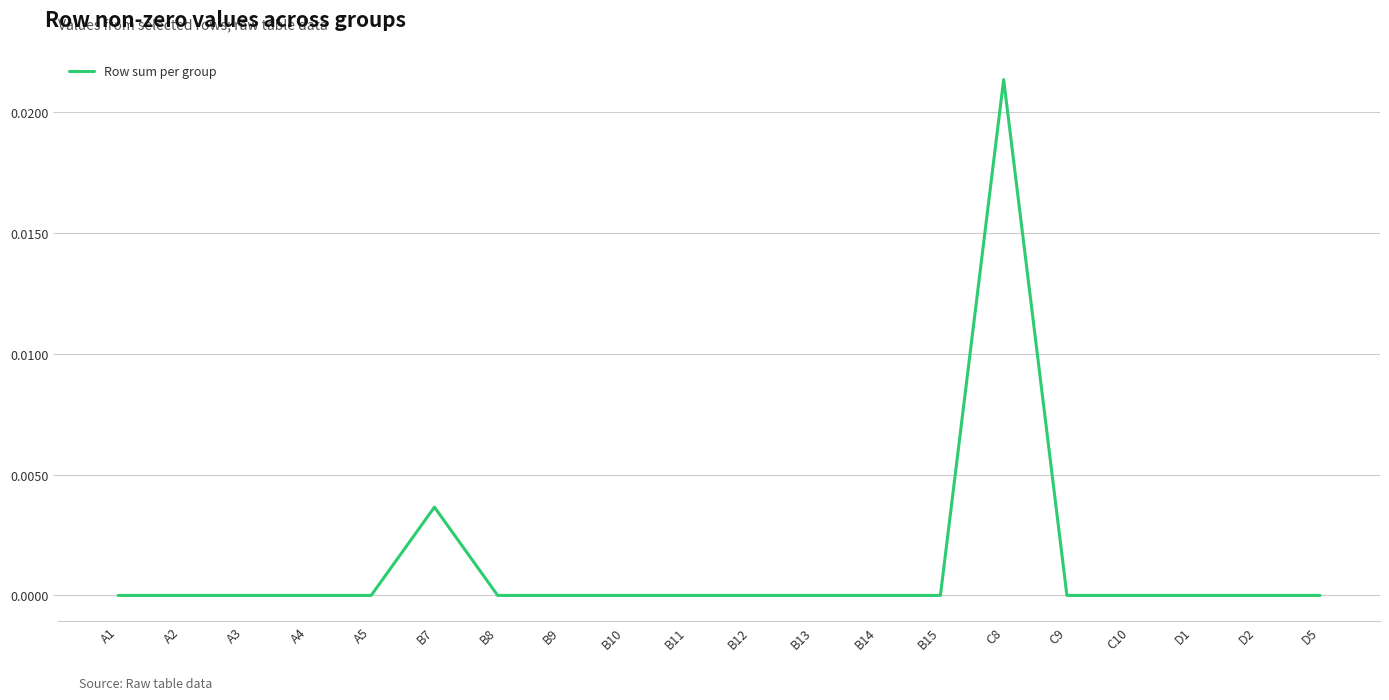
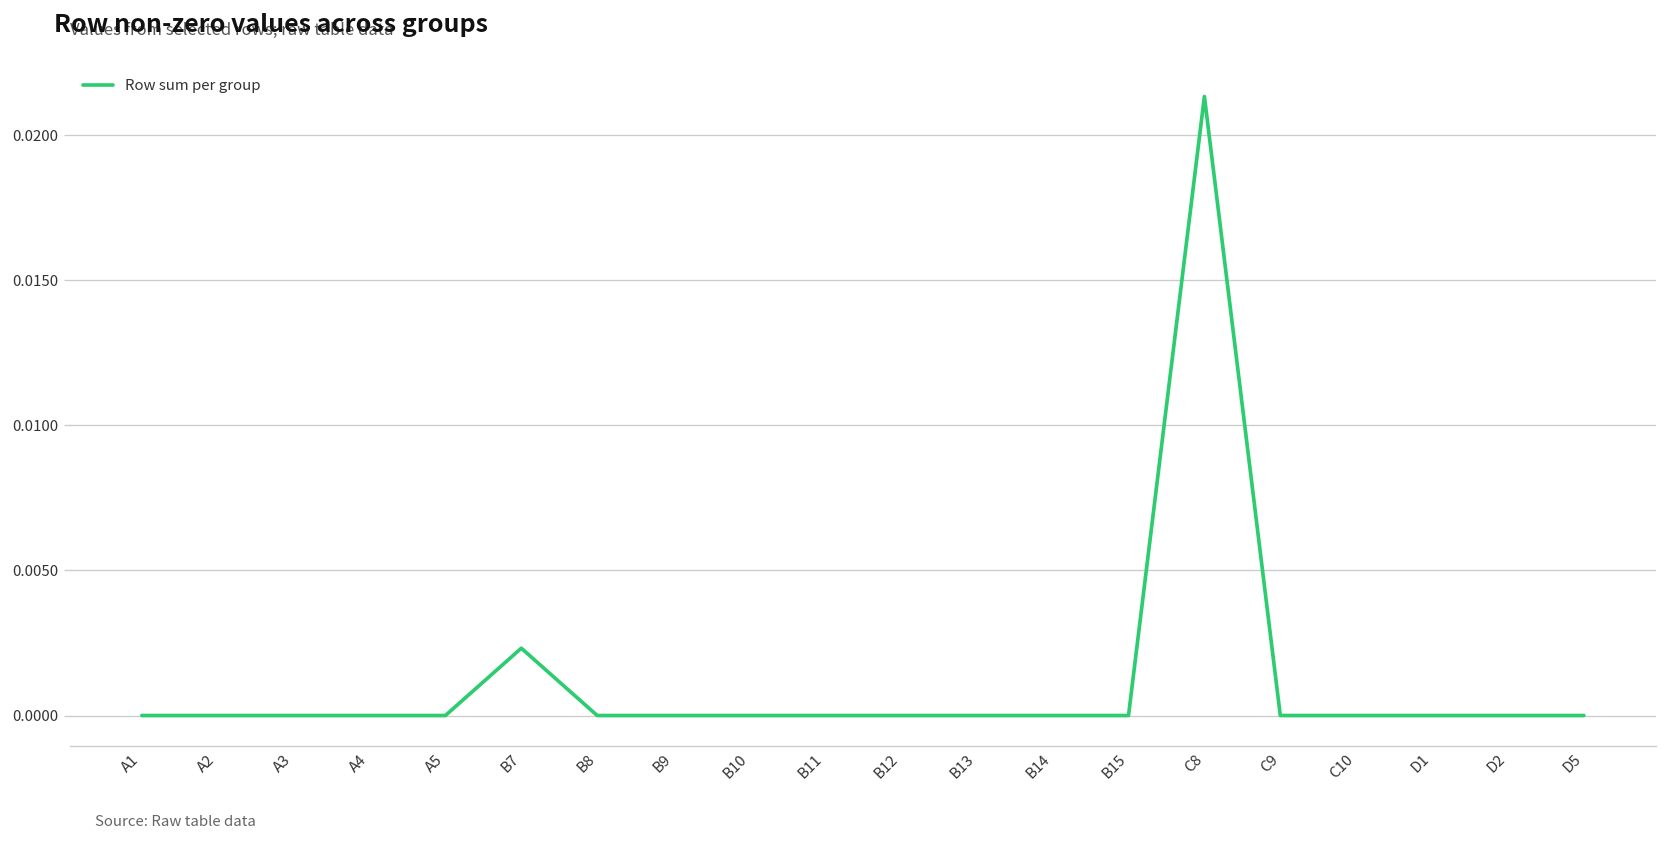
  {
    "A1": 0.0000,
    "A2": 0.0000,
    "A3": 0.0000,
    "A4": 0.0000,
    "A5": 0.0000,
-   "B7": 0.0037,
+   "B7": 0.0023,
    "B8": 0.0000,
    "B9": 0.0000,
    "B10": 0.0000,
    "B11": 0.0000,
    "B12": 0.0000,
    "B13": 0.0000,
    "B14": 0.0000,
    "B15": 0.0000,
    "C8": 0.0213,
    "C9": 0.0000,
    "C10": 0.0000,
    "D1": 0.0000,
    "D2": 0.0000,
    "D5": 0.0000
  }
